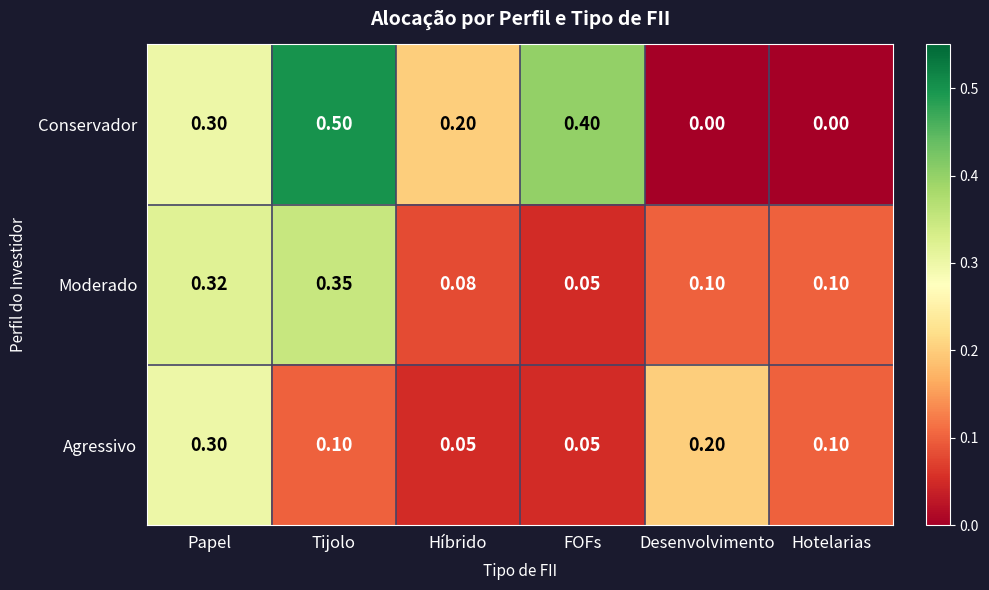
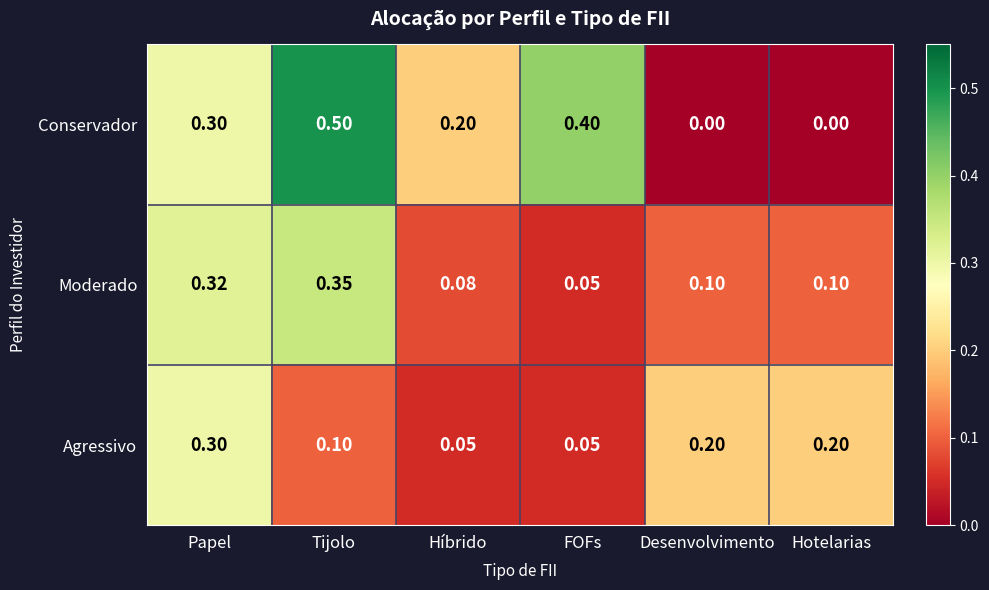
  {
    "Conservador": {
      "Papel": 0.30,
      "Tijolo": 0.50,
      "Híbrido": 0.20,
      "FOFs": 0.40,
      "Desenvolvimento": 0.00,
      "Hotelarias": 0.00
    },
    "Moderado": {
      "Papel": 0.32,
      "Tijolo": 0.35,
      "Híbrido": 0.08,
      "FOFs": 0.05,
      "Desenvolvimento": 0.10,
      "Hotelarias": 0.10
    },
    "Agressivo": {
      "Papel": 0.30,
      "Tijolo": 0.10,
      "Híbrido": 0.05,
      "FOFs": 0.05,
      "Desenvolvimento": 0.20,
-     "Hotelarias": 0.10
+     "Hotelarias": 0.20
    }
  }
